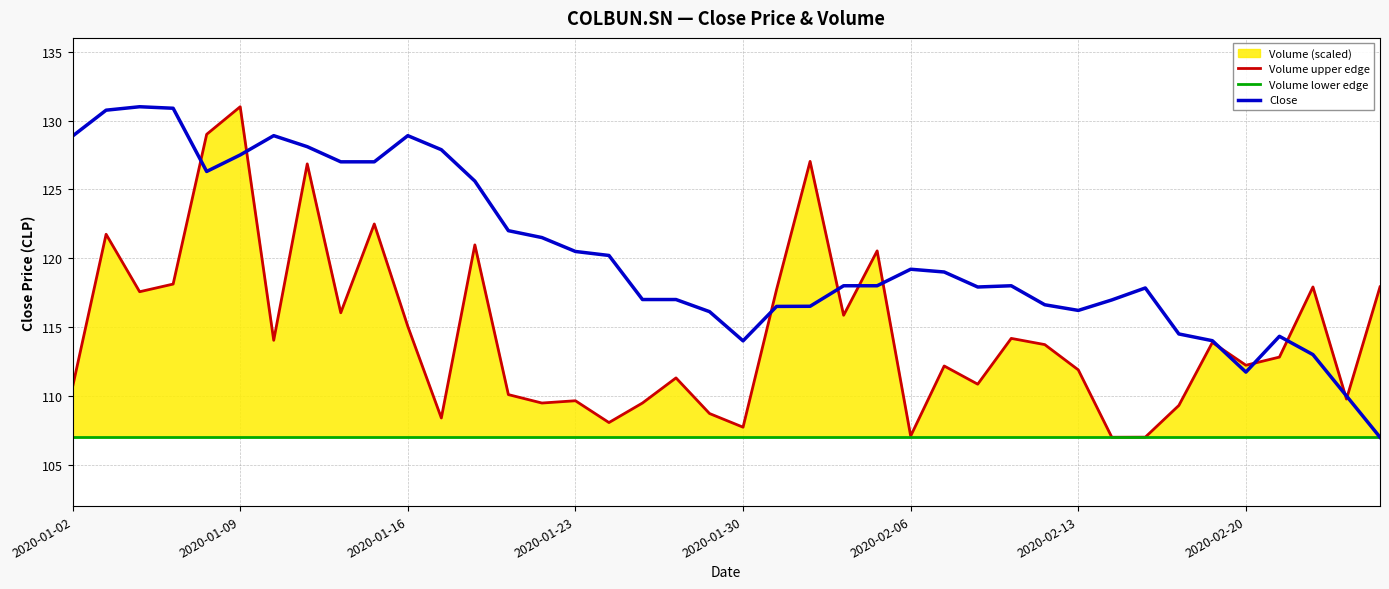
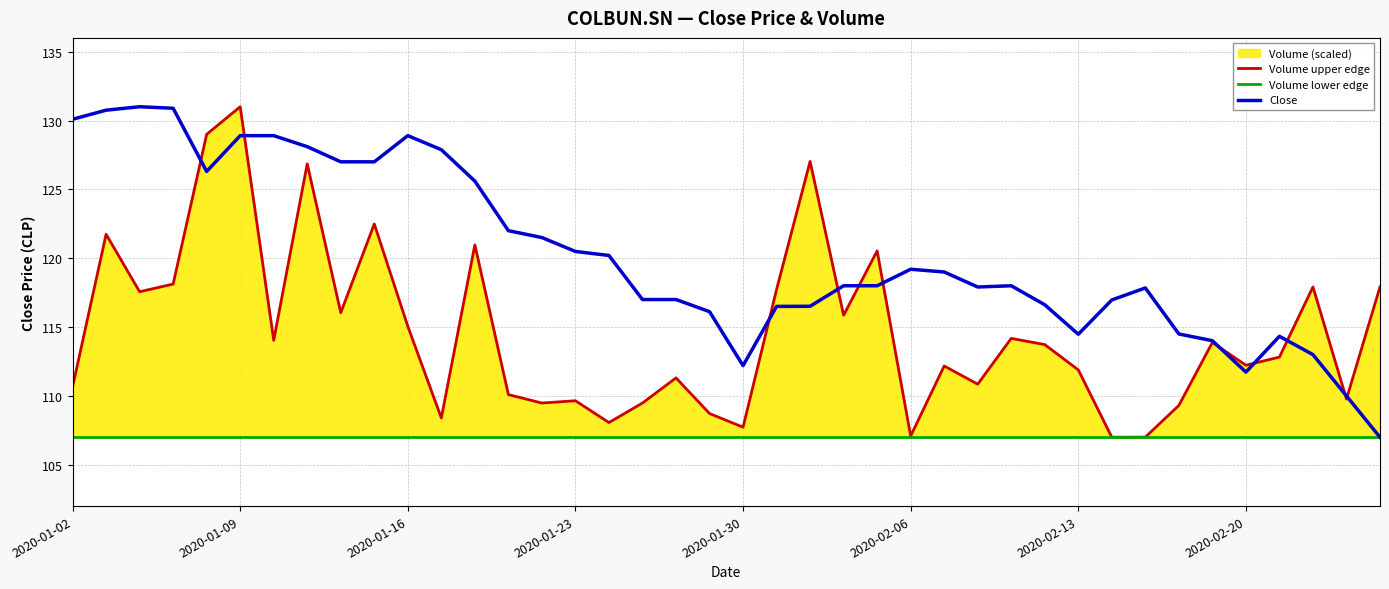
  {
    "Volume (scaled)": {
      "2020-01-02": 110.7,
      "2020-01-09": 131.0,
      "2020-01-16": 115.1,
      "2020-01-23": 109.6,
      "2020-01-30": 107.7,
      "2020-02-13": 111.9,
      "2020-02-20": 112.2
    },
    "Volume lower edge": {
      "2020-01-02": 107.0,
      "2020-01-09": 107.0,
      "2020-01-16": 107.0,
      "2020-01-23": 107.0,
      "2020-01-30": 107.0,
      "2020-02-13": 107.0,
      "2020-02-20": 107.0
    },
    "Close": {
-     "2020-01-02": 128.9,
-     "2020-01-09": 127.5,
+     "2020-01-02": 130.1,
+     "2020-01-09": 128.9,
      "2020-01-16": 128.9,
      "2020-01-23": 120.5,
-     "2020-01-30": 114.0,
+     "2020-01-30": 112.2,
      "2020-02-06": 119.2,
-     "2020-02-13": 116.2,
+     "2020-02-13": 114.5,
      "2020-02-20": 111.7
    }
  }
